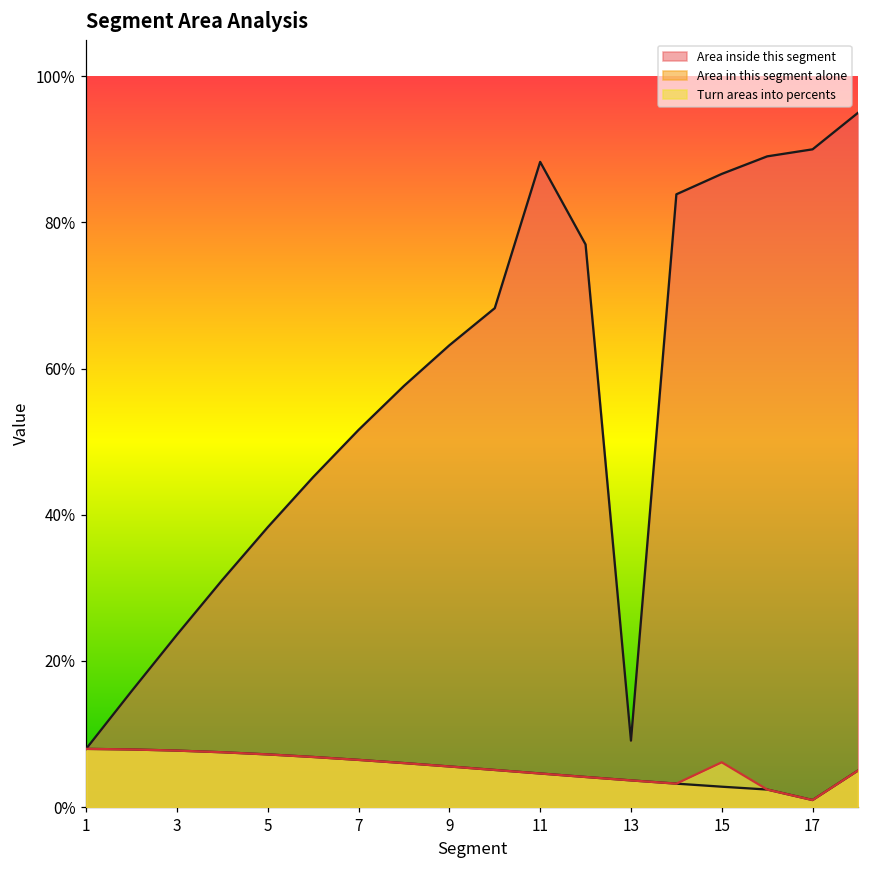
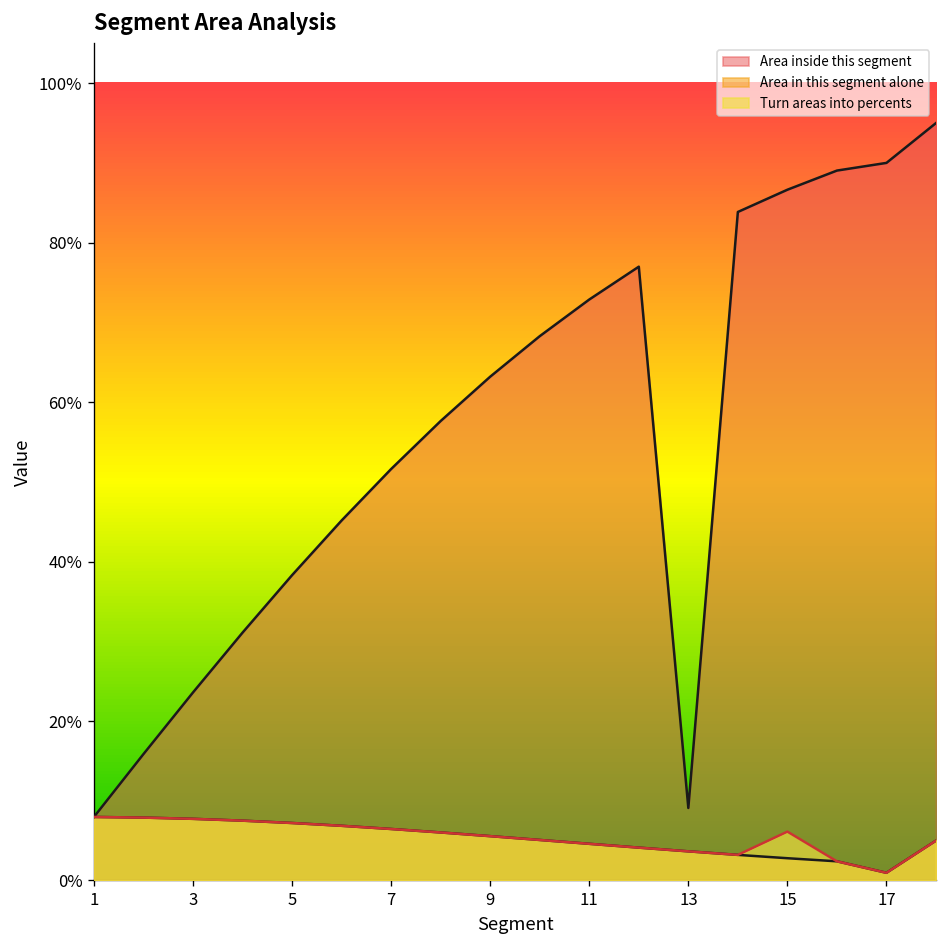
  {
    "Area inside this segment": {
      "3": "24%",
      "5": "38%",
      "7": "52%",
      "9": "63%",
-     "11": "88%",
+     "11": "73%",
      "13": "9%",
      "15": "87%",
      "17": "90%"
    }
  }
